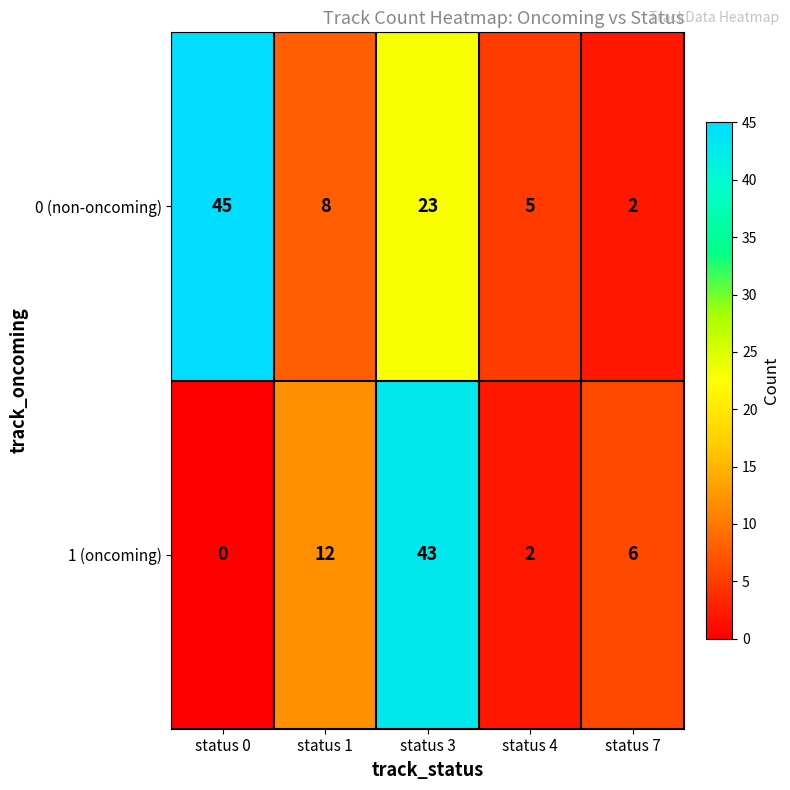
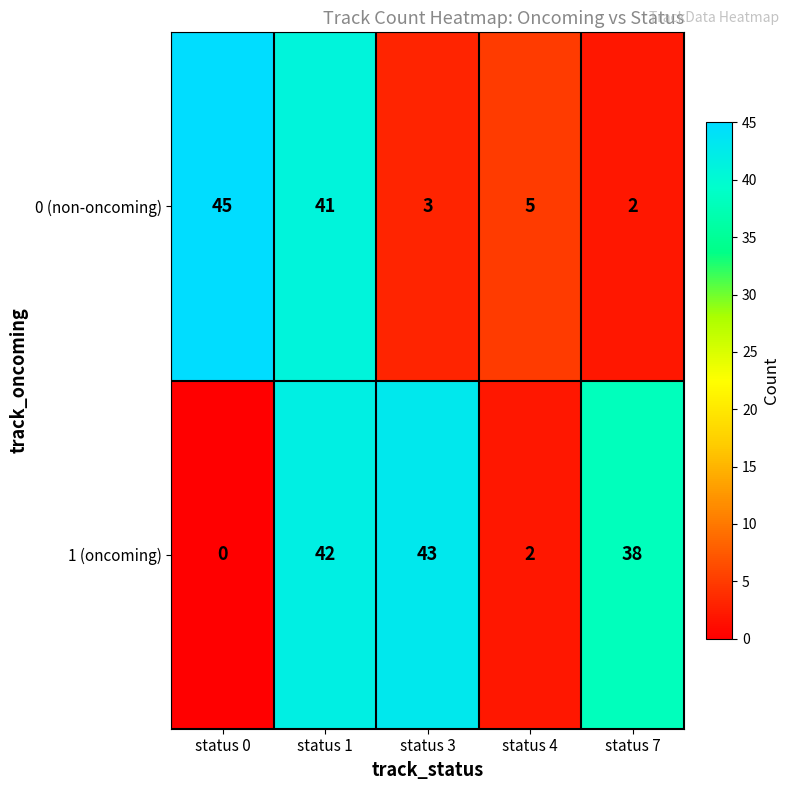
  {
    "0 (non-oncoming)": {
      "status 0": 45,
-     "status 1": 8,
-     "status 3": 23,
+     "status 1": 41,
+     "status 3": 3,
      "status 4": 5,
      "status 7": 2
    },
    "1 (oncoming)": {
      "status 0": 0,
-     "status 1": 12,
+     "status 1": 42,
      "status 3": 43,
      "status 4": 2,
-     "status 7": 6
+     "status 7": 38
    }
  }
